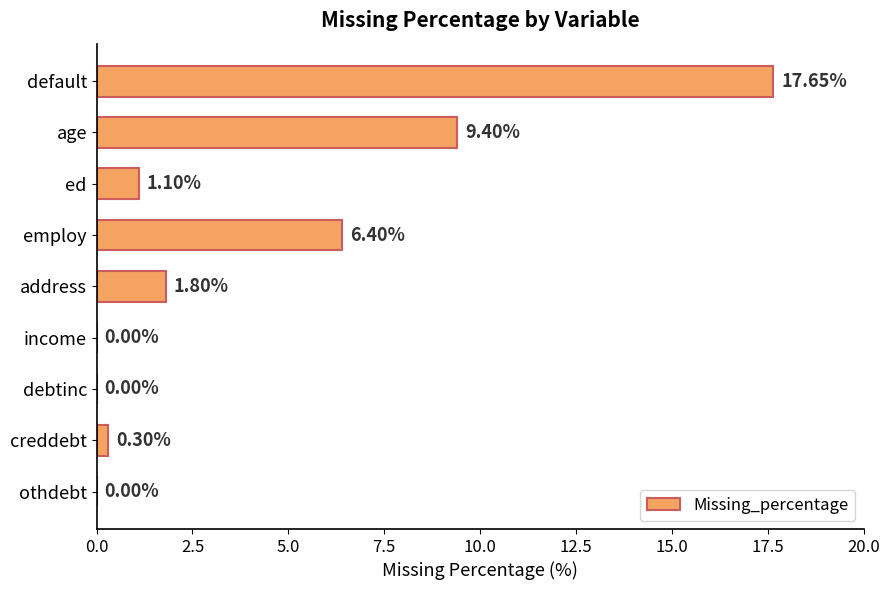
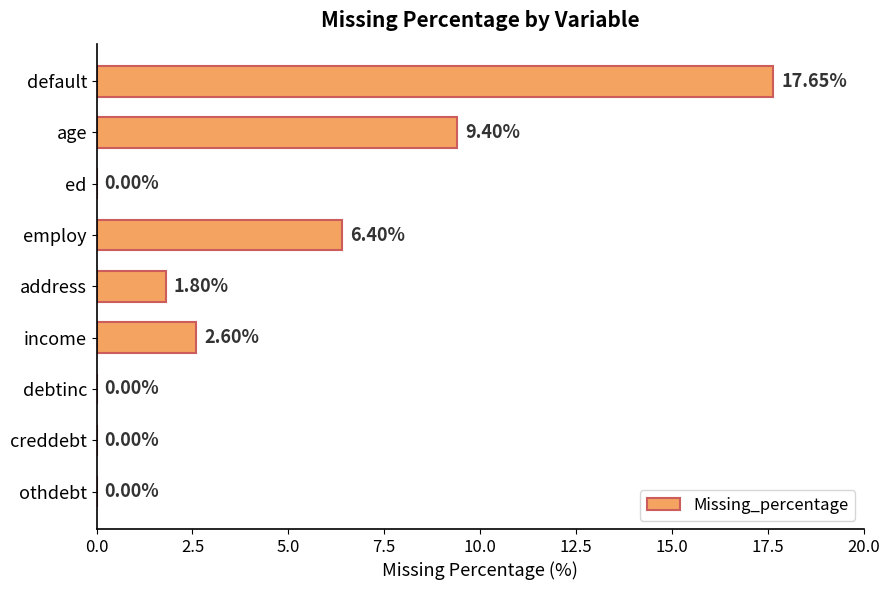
  {
    "default": "17.65%",
    "age": "9.40%",
-   "ed": "1.10%",
+   "ed": "0.00%",
    "employ": "6.40%",
    "address": "1.80%",
-   "income": "0.00%",
+   "income": "2.60%",
    "debtinc": "0.00%",
-   "creddebt": "0.30%",
+   "creddebt": "0.00%",
    "othdebt": "0.00%"
  }
